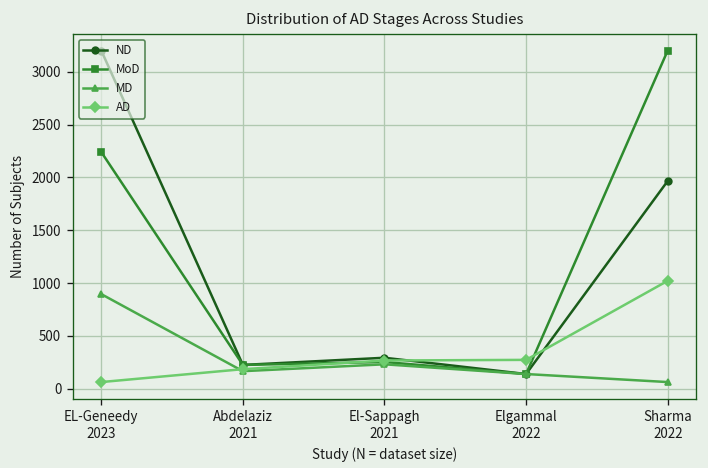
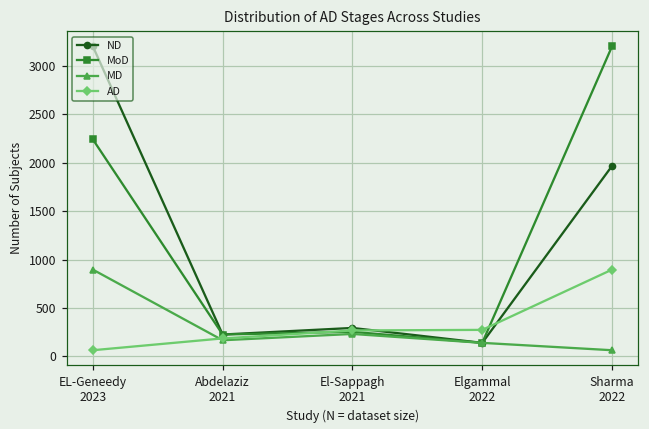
  {
    "AD": {
      "EL-Geneedy 2023": 100,
      "Elgammal 2022": 300,
-     "Sharma 2022": 1000
+     "Sharma 2022": 900
    }
  }
